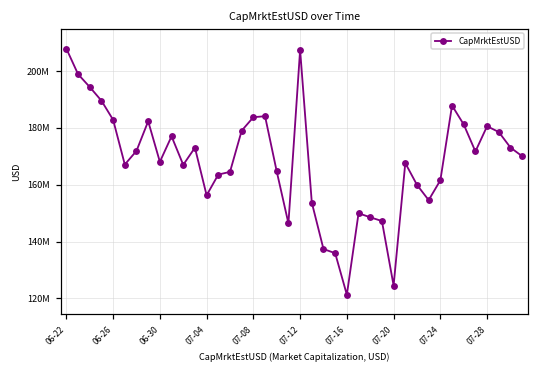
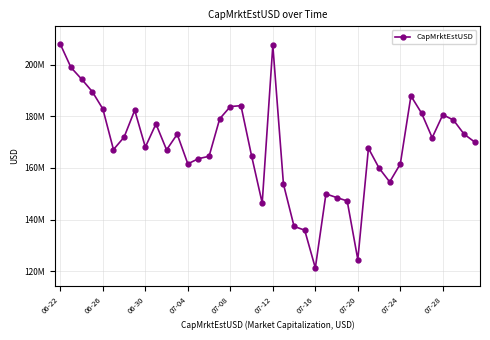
  {
    "06-22": 208000000,
    "06-26": 183000000,
    "06-30": 168000000,
-   "07-04": 156000000,
+   "07-04": 162000000,
    "07-08": 184000000,
    "07-12": 207000000,
    "07-16": 121000000,
    "07-20": 125000000,
    "07-24": 162000000,
    "07-28": 181000000
  }
